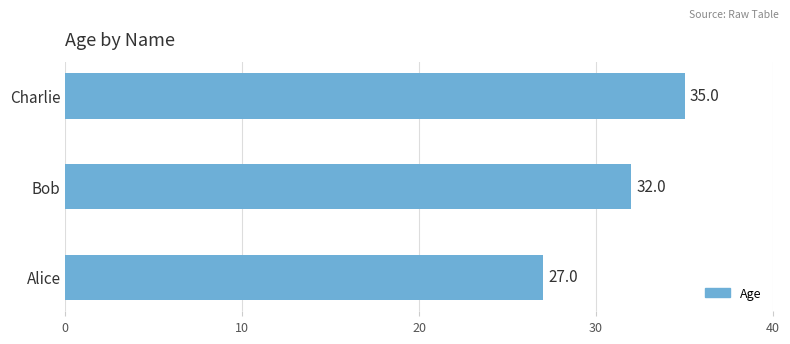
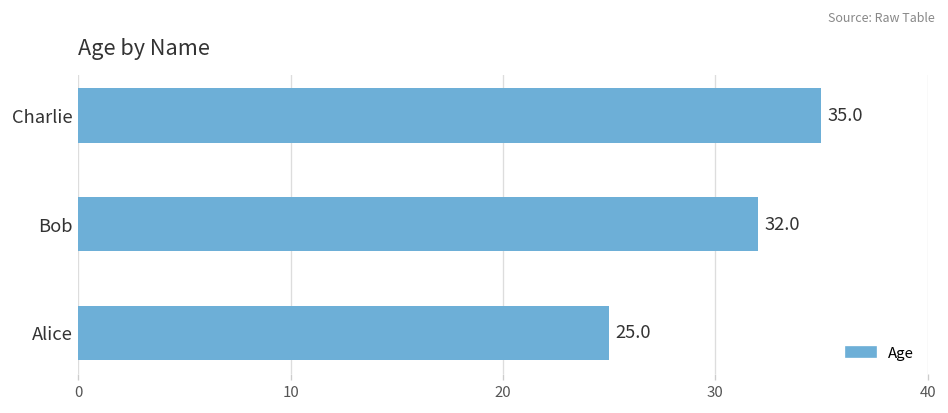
  {
    "Charlie": 35.0,
    "Bob": 32.0,
-   "Alice": 27.0
+   "Alice": 25.0
  }
